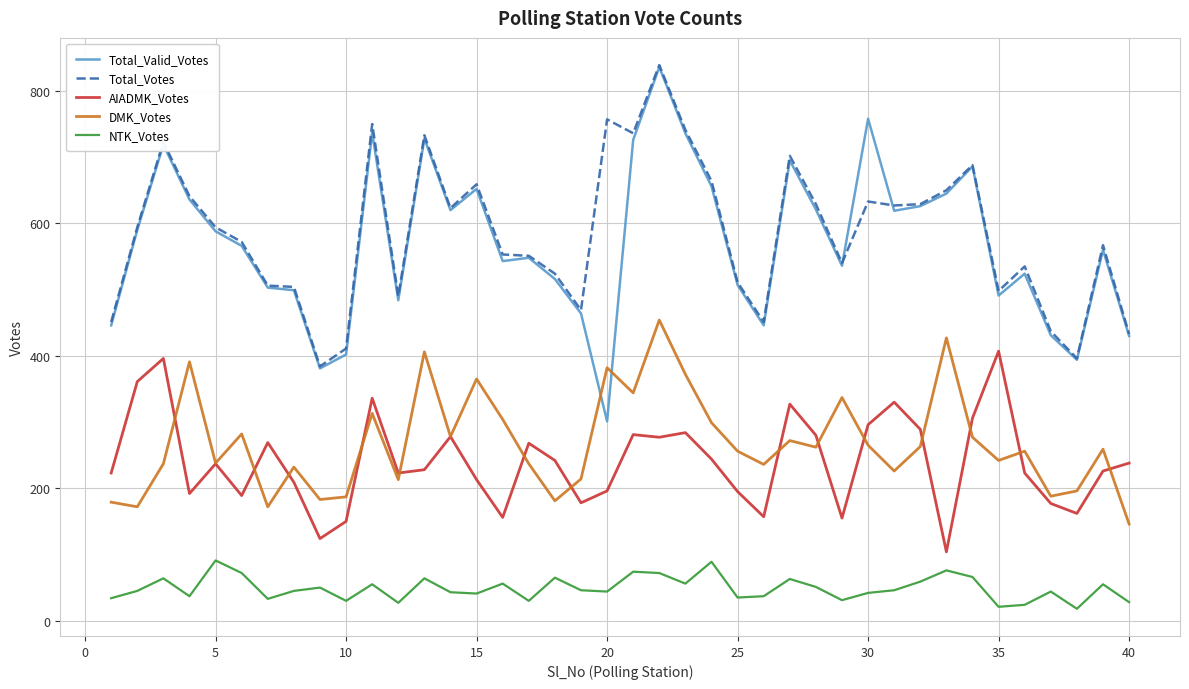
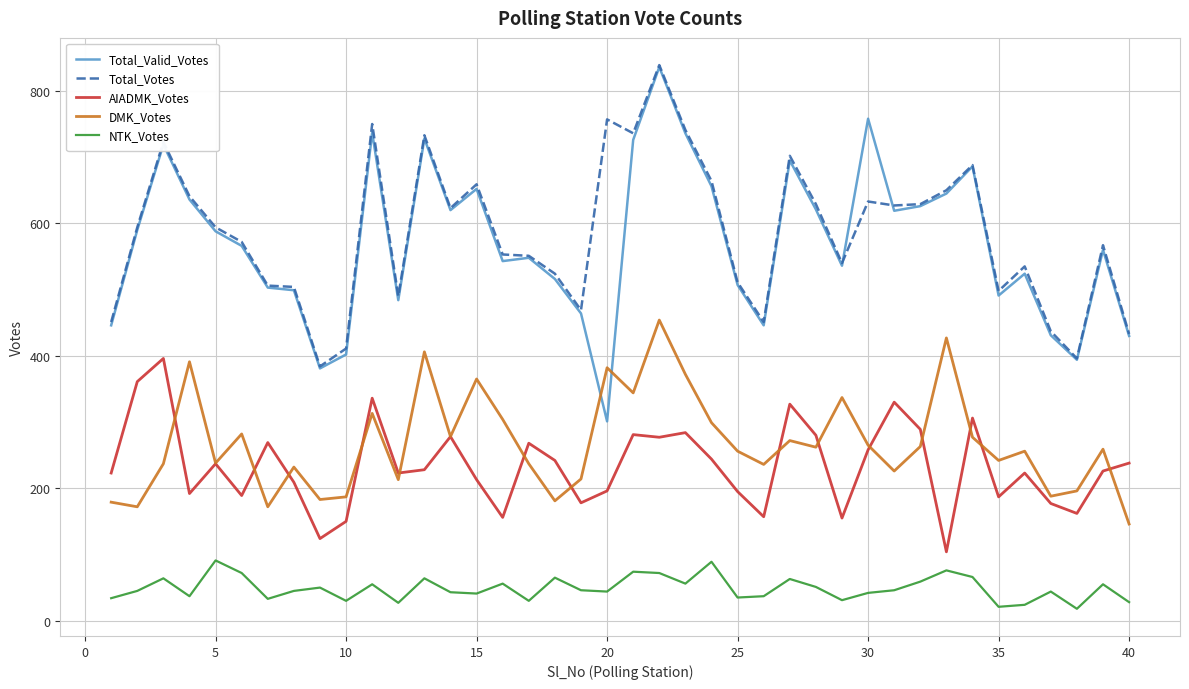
  {
    "Total_Valid_Votes": {
      "5": 590,
      "10": 400,
      "15": 650,
      "20": 300,
      "25": 510,
      "30": 760,
      "35": 490
    },
    "Total_Votes": {
      "5": 590,
      "10": 410,
      "15": 660,
      "20": 760,
      "25": 510,
      "30": 630,
      "35": 500
    },
    "AIADMK_Votes": {
      "10": 150,
      "15": 210,
      "20": 200,
      "25": 200,
-     "30": 300,
-     "35": 410,
+     "30": 260,
+     "35": 190,
      "40": 240
    },
    "DMK_Votes": {
      "10": 190,
      "15": 370,
      "20": 380,
      "25": 260,
      "30": 270,
      "35": 240,
      "40": 150
    },
    "NTK_Votes": {
      "5": 90,
      "10": 30,
      "15": 40,
      "20": 40,
      "25": 40,
      "30": 40,
      "35": 20,
      "40": 30
    }
  }
